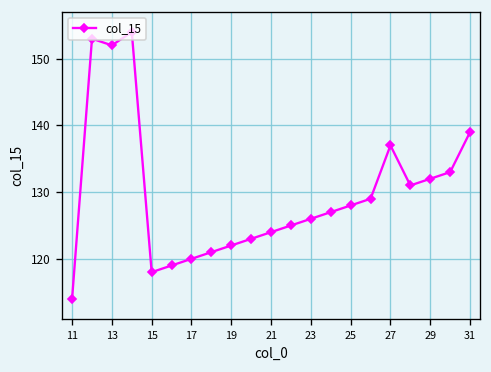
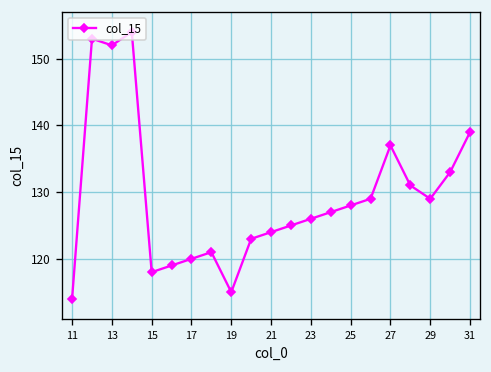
  {
    "11": 114,
    "13": 152,
    "15": 118,
    "17": 120,
-   "19": 122,
+   "19": 115,
    "21": 124,
    "23": 126,
    "25": 128,
    "27": 137,
-   "29": 132,
+   "29": 129,
    "31": 139
  }
